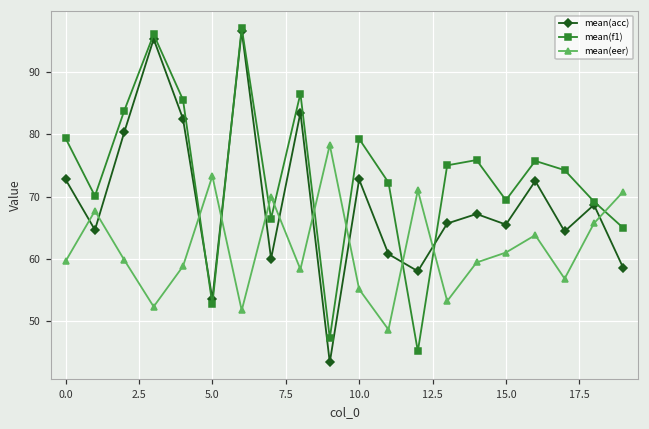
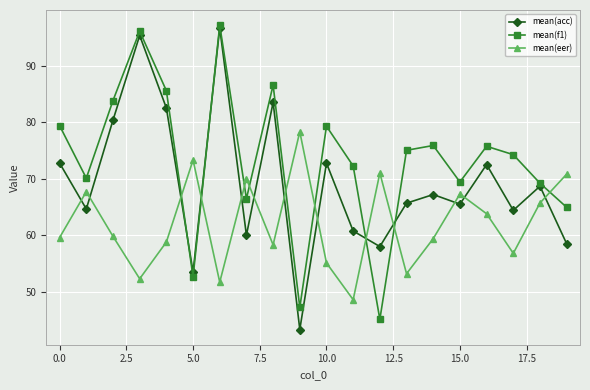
  {
    "mean(eer)": {
      "0.0": 60,
      "5.0": 73,
      "10.0": 55,
-     "15.0": 61
+     "15.0": 67
    }
  }
